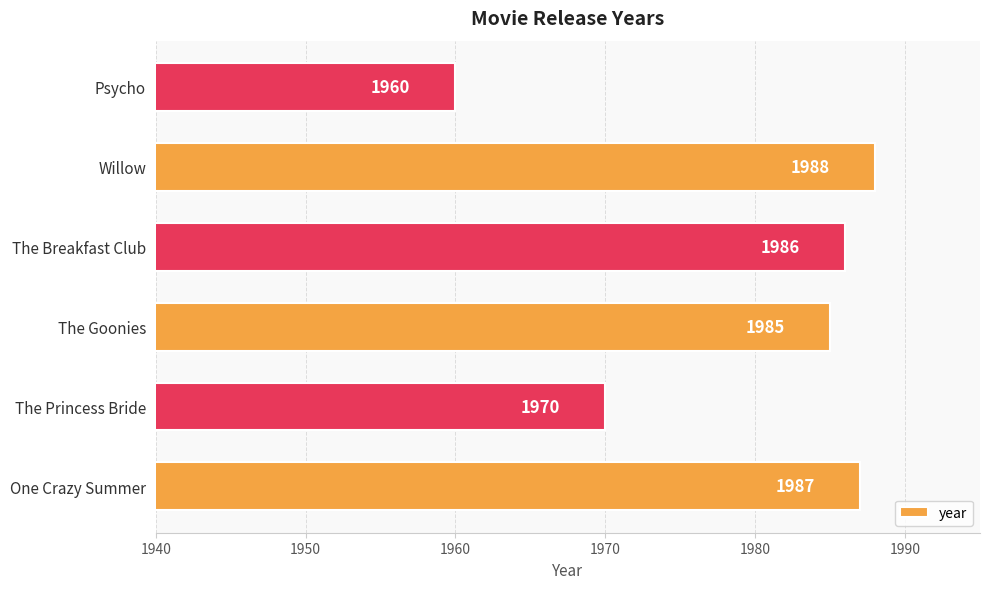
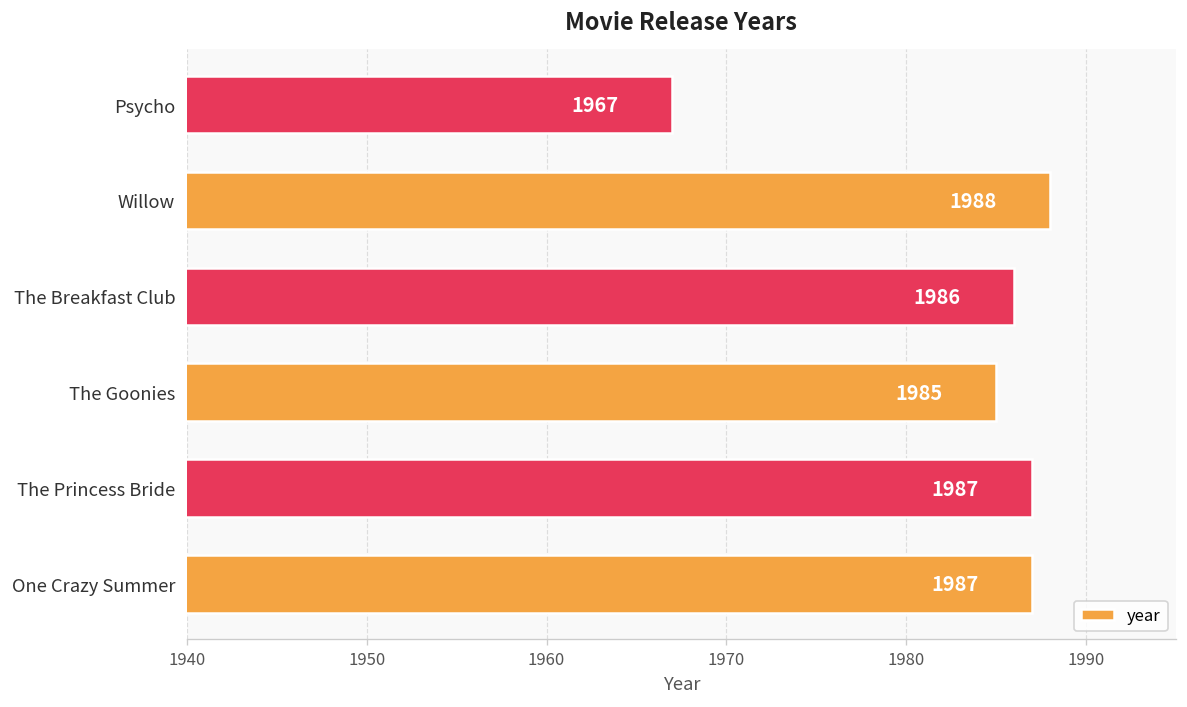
  {
-   "Psycho": 1960,
+   "Psycho": 1967,
    "Willow": 1988,
    "The Breakfast Club": 1986,
    "The Goonies": 1985,
-   "The Princess Bride": 1970,
+   "The Princess Bride": 1987,
    "One Crazy Summer": 1987
  }
